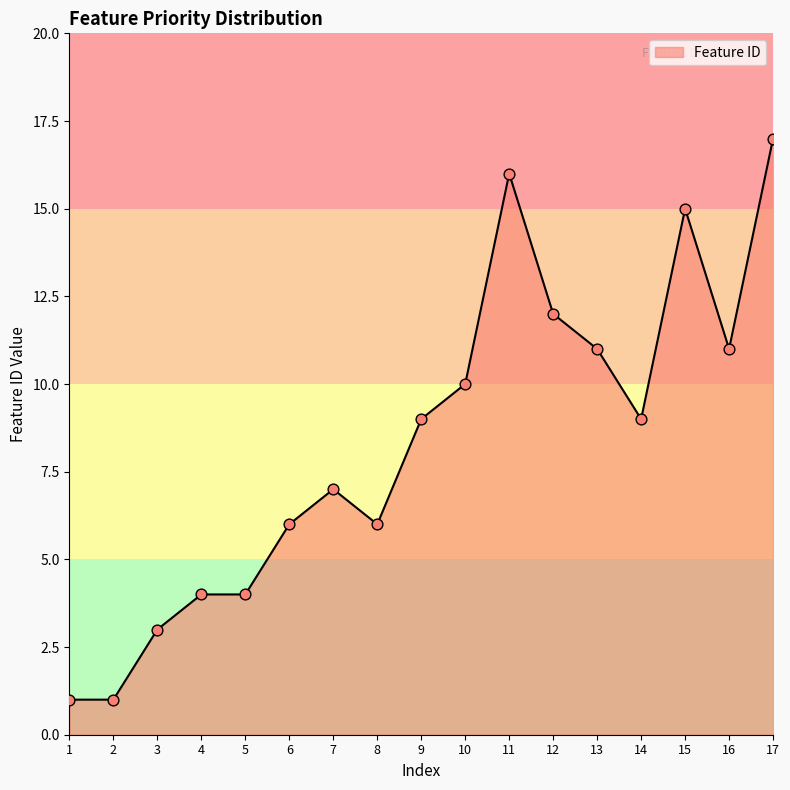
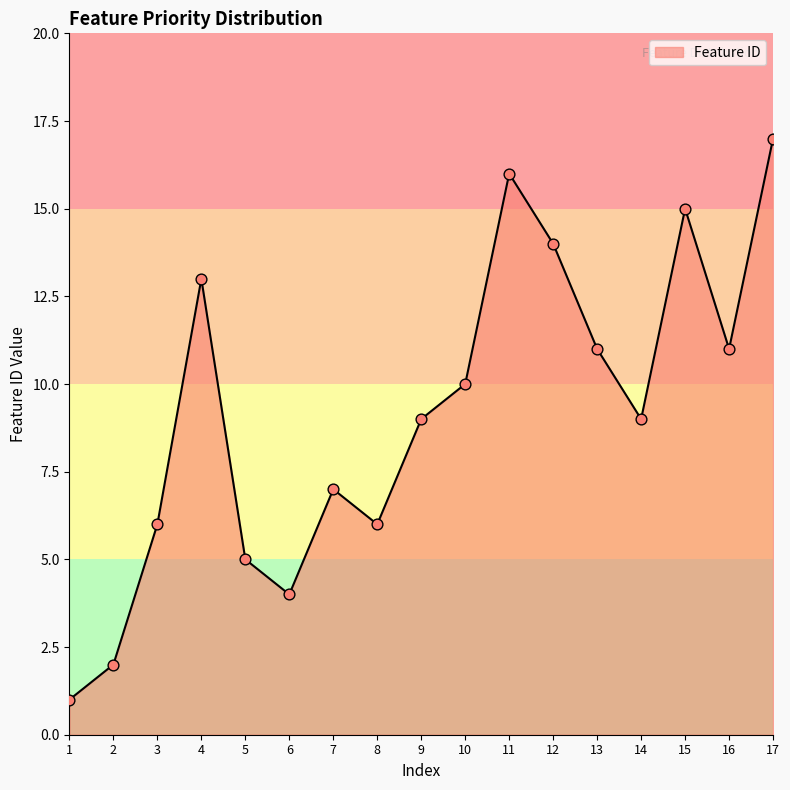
  {
    "1": 1,
-   "2": 1,
-   "3": 3,
-   "4": 4,
-   "5": 4,
-   "6": 6,
+   "2": 2,
+   "3": 6,
+   "4": 13,
+   "5": 5,
+   "6": 4,
    "7": 7,
    "8": 6,
    "9": 9,
    "10": 10,
    "11": 16,
-   "12": 12,
+   "12": 14,
    "13": 11,
    "14": 9,
    "15": 15,
    "16": 11,
    "17": 17
  }
